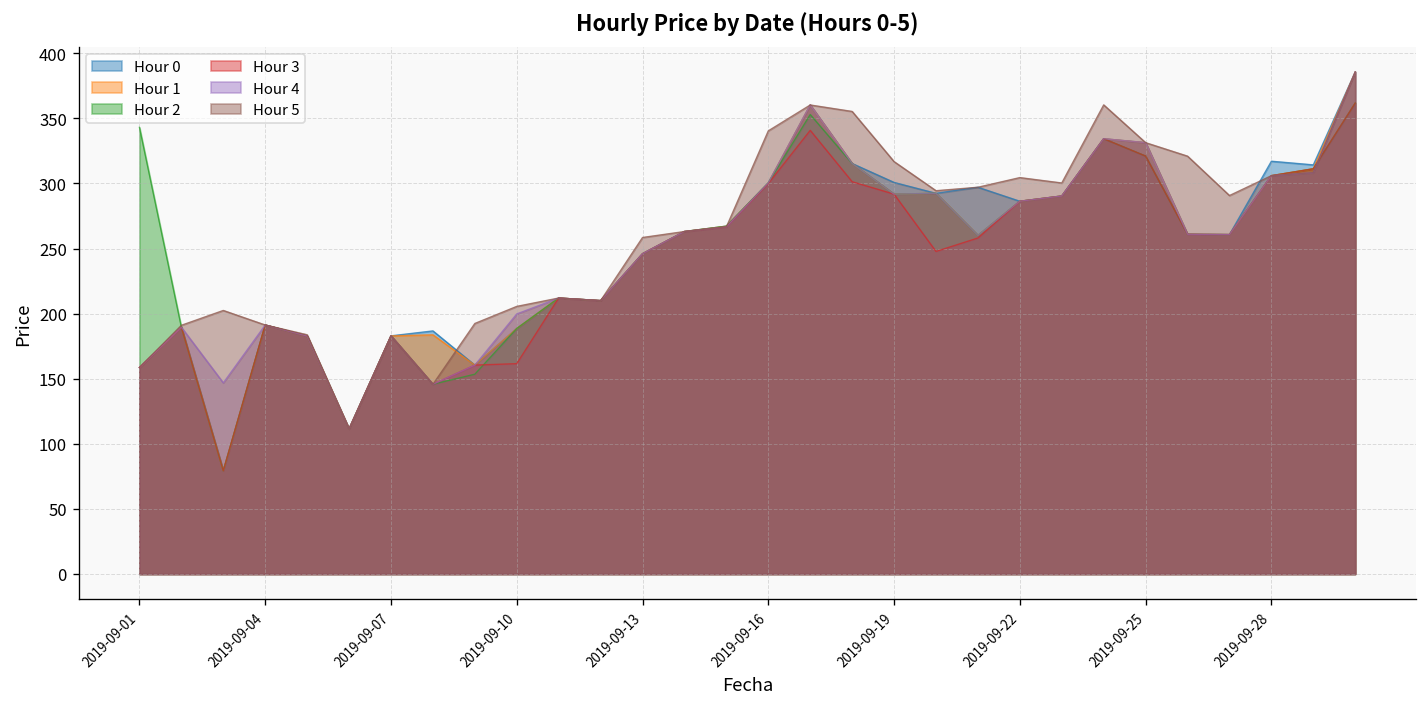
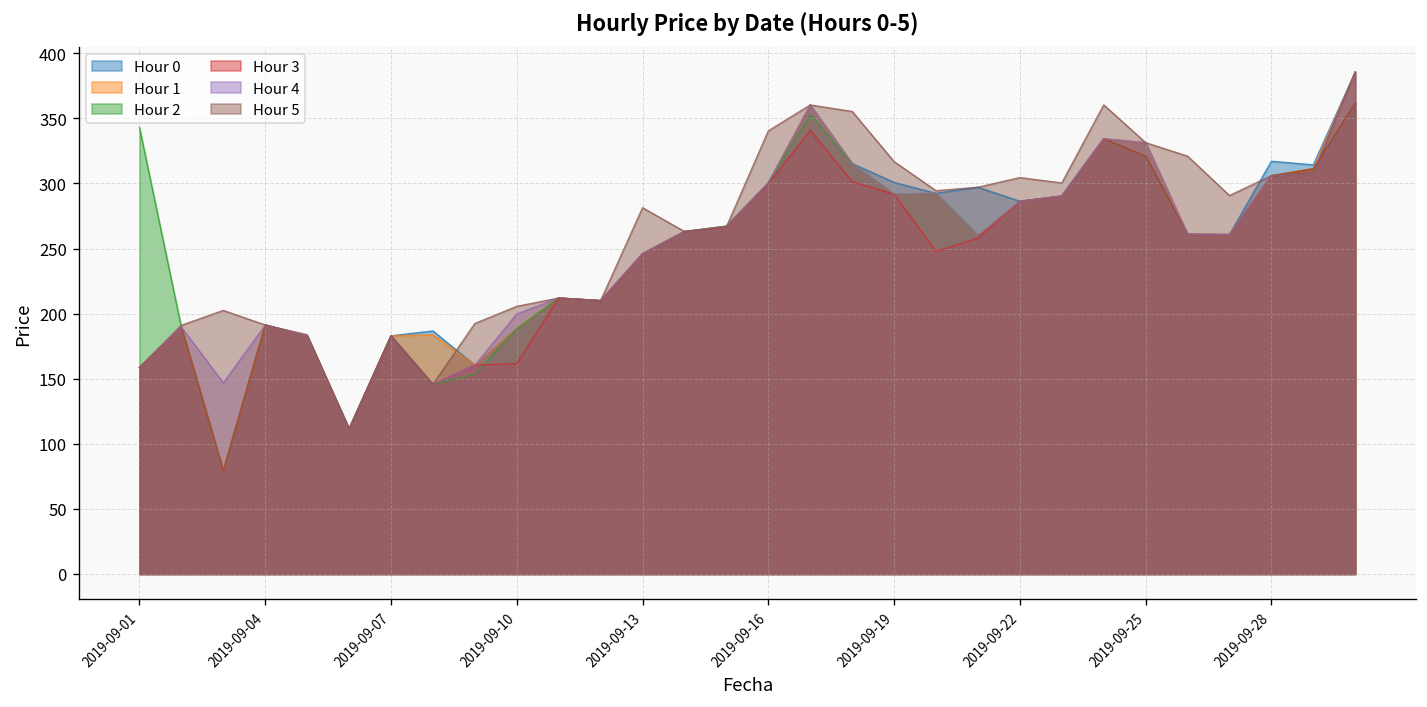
  {
    "Hour 0": {
      "2019-09-19": 301,
      "2019-09-28": 317
    },
    "Hour 3": {
      "2019-09-10": 162
    },
    "Hour 4": {
      "2019-09-10": 200
    },
    "Hour 5": {
      "2019-09-10": 206,
-     "2019-09-13": 259,
+     "2019-09-13": 281,
      "2019-09-16": 340,
      "2019-09-19": 317,
      "2019-09-22": 305
    }
  }
